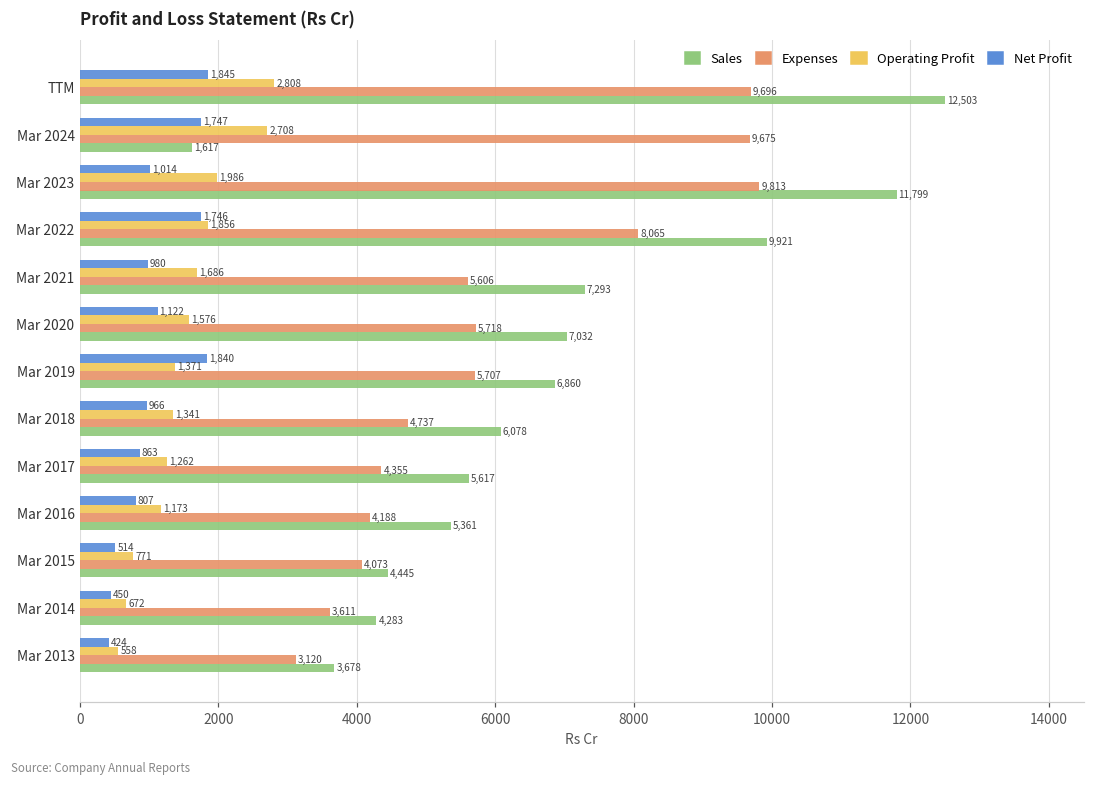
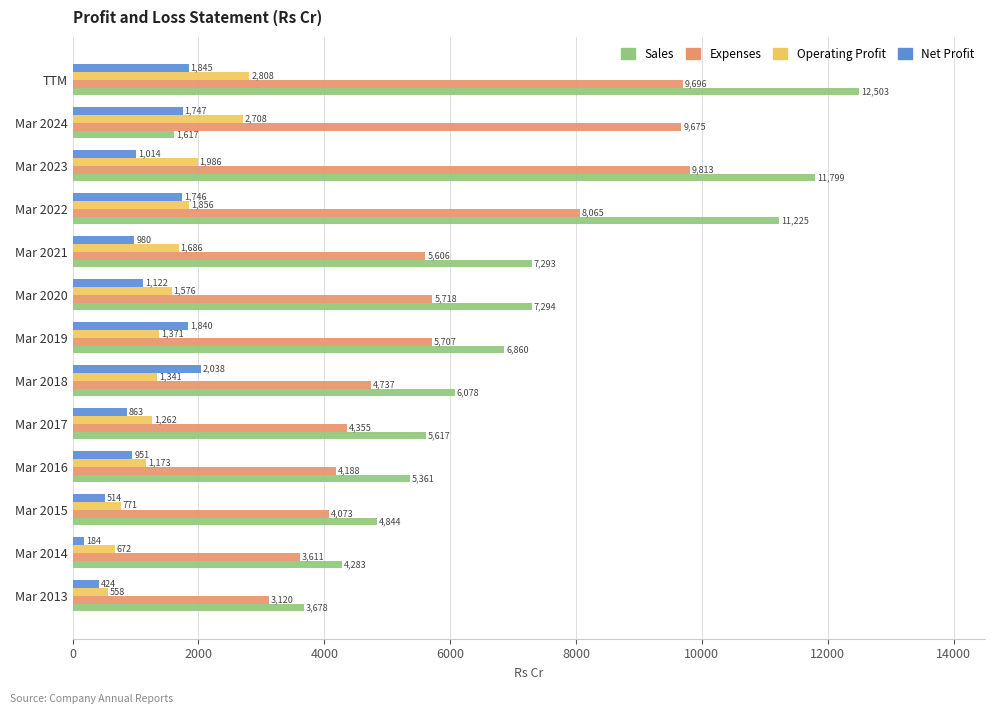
  {
    "Sales": {
      "TTM": "12,503",
      "Mar 2024": "1,617",
      "Mar 2023": "11,799",
-     "Mar 2022": "9,921",
+     "Mar 2022": "11,225",
      "Mar 2021": "7,293",
-     "Mar 2020": "7,032",
+     "Mar 2020": "7,294",
      "Mar 2019": "6,860",
      "Mar 2018": "6,078",
      "Mar 2017": "5,617",
      "Mar 2016": "5,361",
-     "Mar 2015": "4,445",
+     "Mar 2015": "4,844",
      "Mar 2014": "4,283",
      "Mar 2013": "3,678"
    },
    "Net Profit": {
      "TTM": "1,845",
      "Mar 2024": "1,747",
      "Mar 2023": "1,014",
      "Mar 2022": "1,746",
      "Mar 2021": "980",
      "Mar 2020": "1,122",
      "Mar 2019": "1,840",
-     "Mar 2018": "966",
+     "Mar 2018": "2,038",
      "Mar 2017": "863",
-     "Mar 2016": "807",
+     "Mar 2016": "951",
      "Mar 2015": "514",
-     "Mar 2014": "450",
+     "Mar 2014": "184",
      "Mar 2013": "424"
    }
  }
